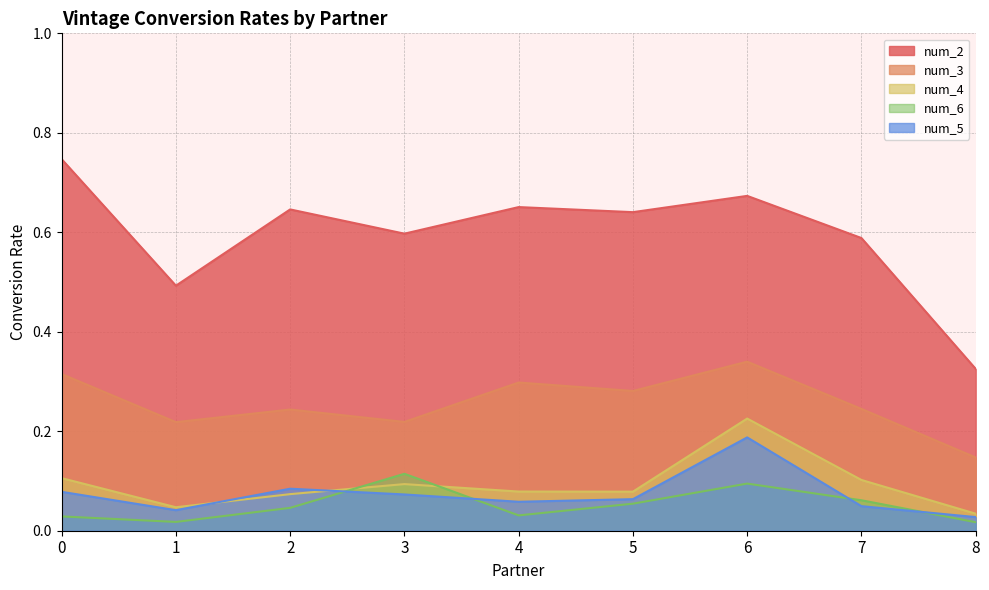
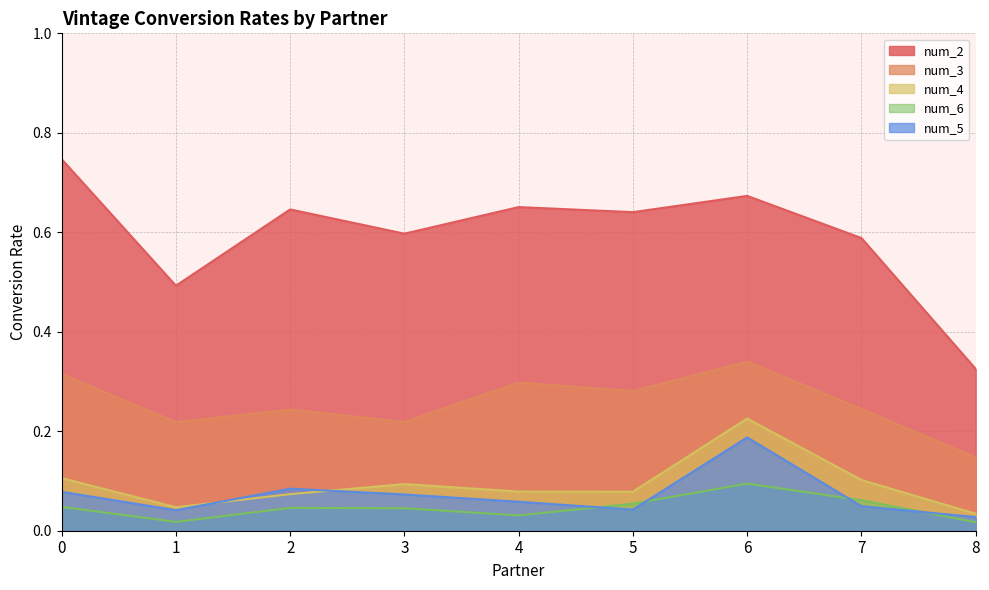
  {
    "num_6": {
-     "0": 0.03,
+     "0": 0.05,
      "1": 0.02,
      "2": 0.05,
-     "3": 0.11,
+     "3": 0.05,
      "4": 0.03,
      "5": 0.05,
      "6": 0.09,
      "7": 0.06,
      "8": 0.02
    },
    "num_5": {
      "0": 0.08,
      "1": 0.04,
      "2": 0.08,
      "3": 0.07,
      "4": 0.06,
-     "5": 0.06,
+     "5": 0.04,
      "6": 0.19,
      "7": 0.05,
      "8": 0.03
    }
  }
